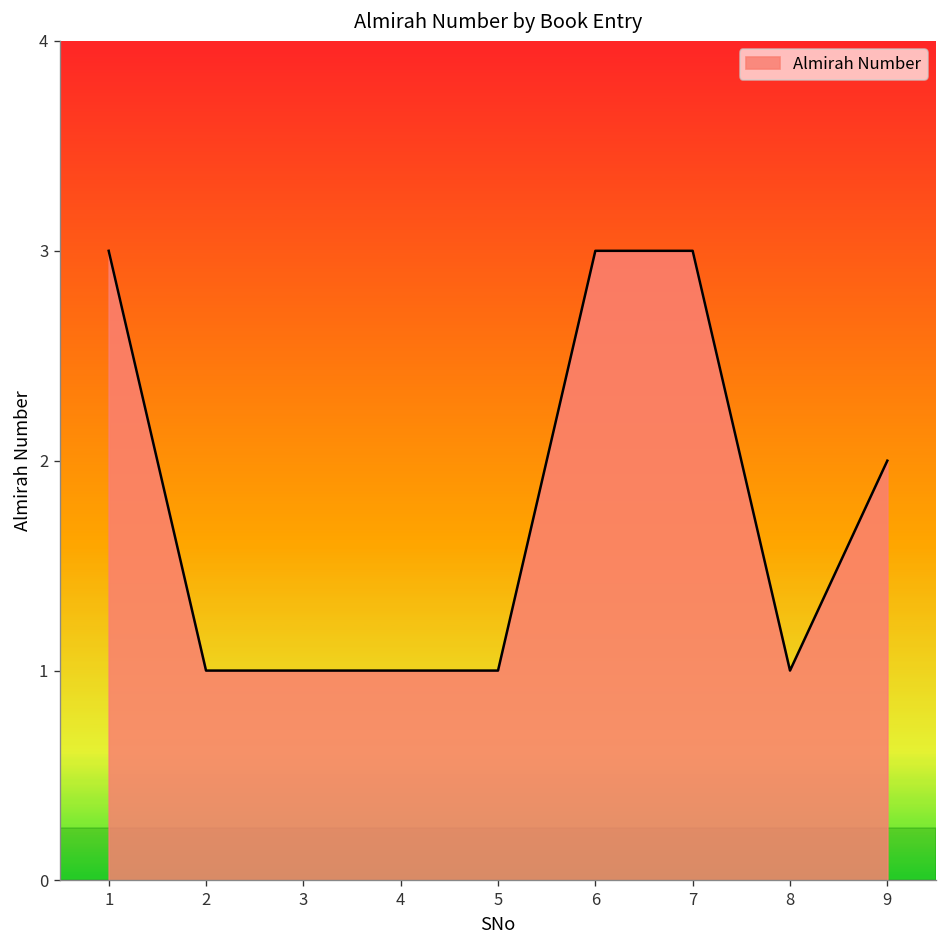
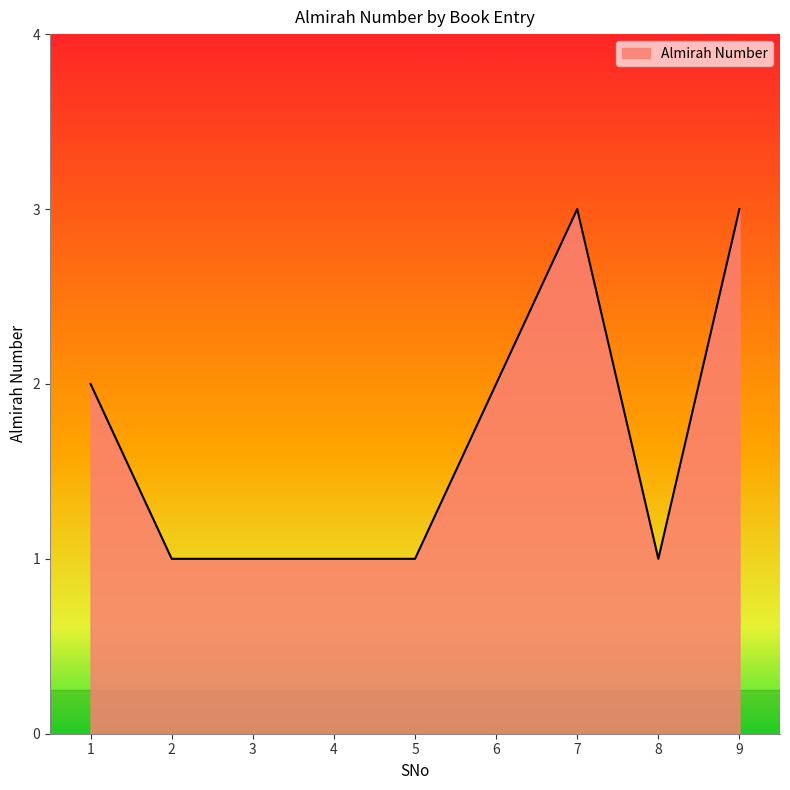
  {
-   "1": 3,
+   "1": 2,
    "2": 1,
    "3": 1,
    "4": 1,
    "5": 1,
-   "6": 3,
+   "6": 2,
    "7": 3,
    "8": 1,
-   "9": 2
+   "9": 3
  }
